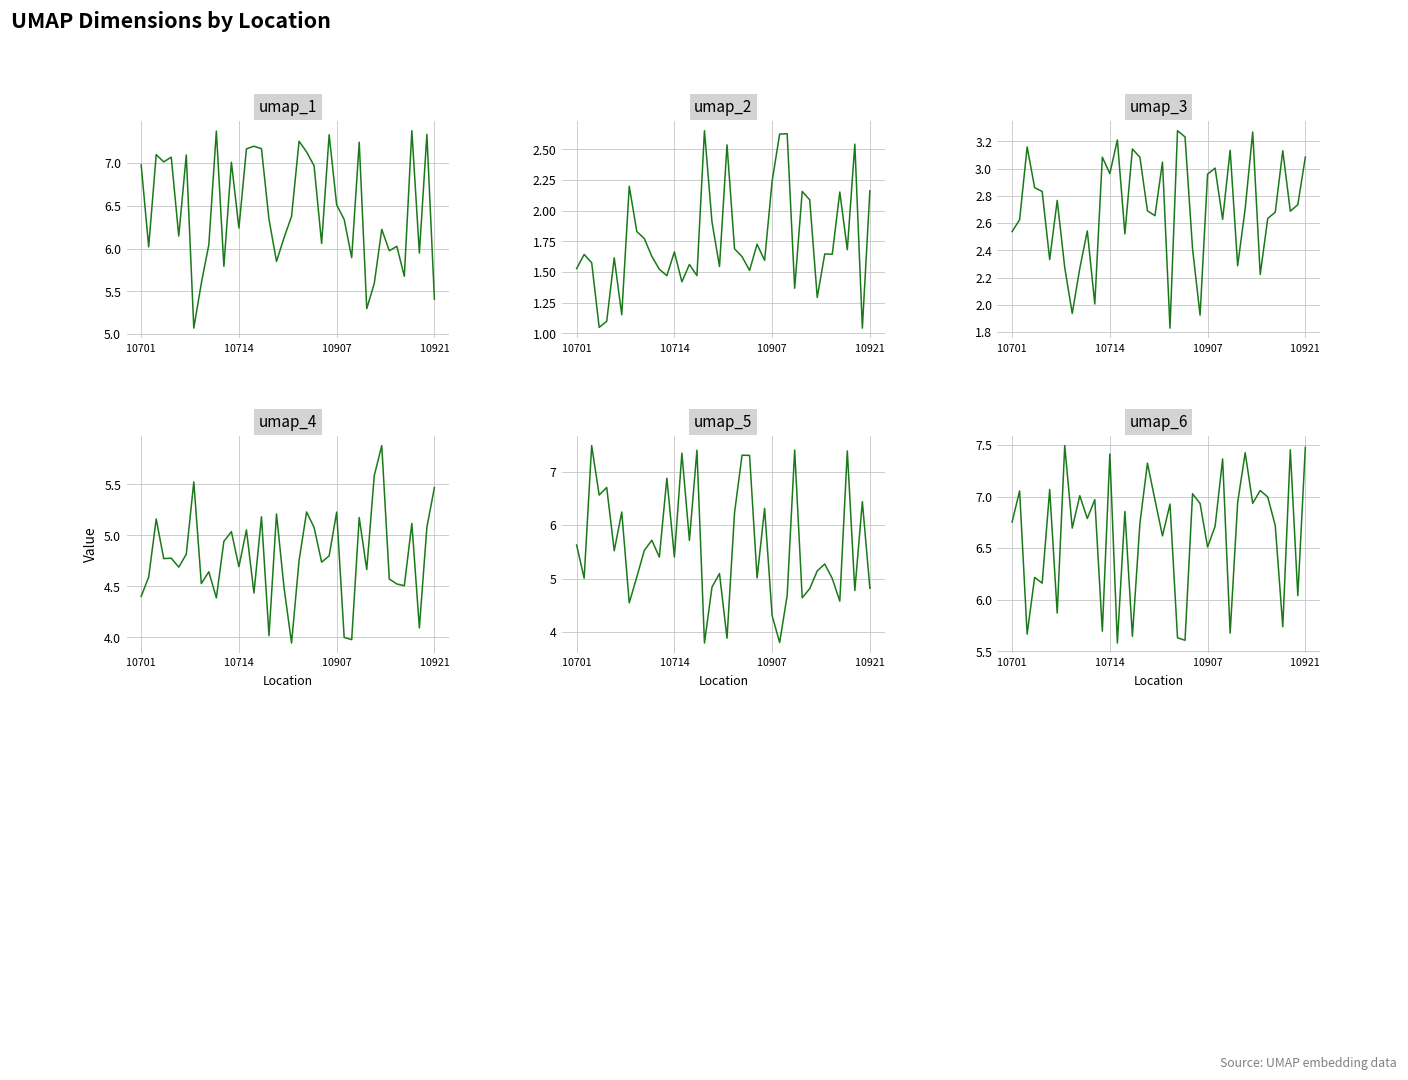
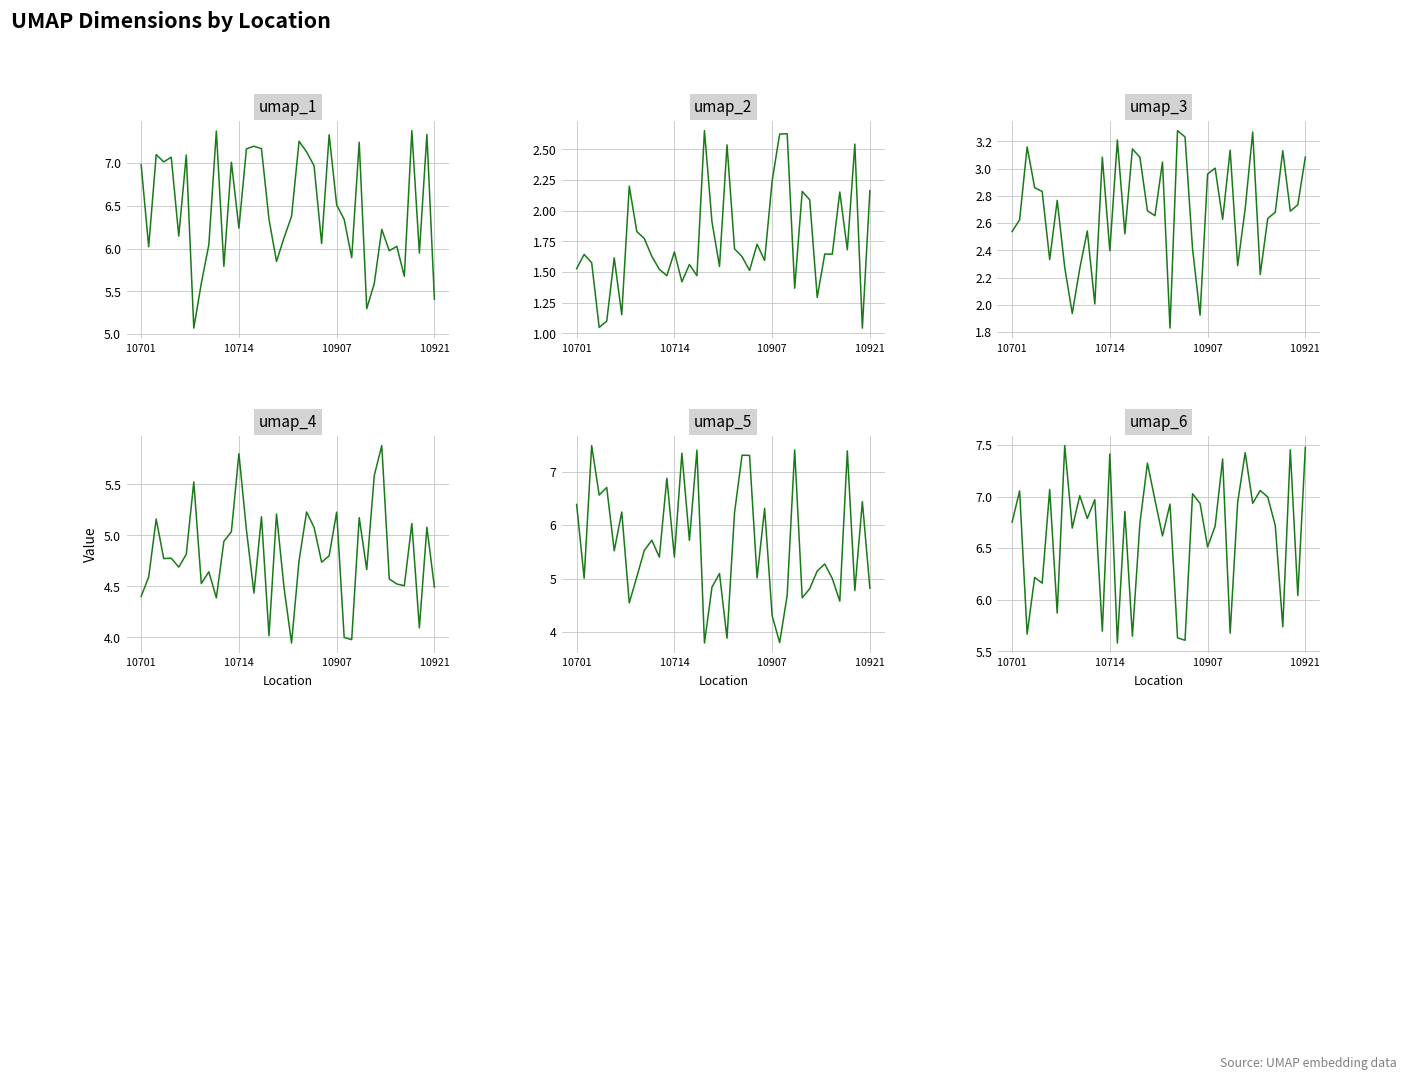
  {
    "umap_1": {
      "10701": 7.0,
      "10714": 6.2,
      "10907": 6.5,
      "10921": 5.4
    },
    "umap_2": {
      "10701": 1.53,
      "10714": 1.66,
      "10907": 2.24,
      "10921": 2.16
    },
    "umap_3": {
      "10701": 2.54,
-     "10714": 2.96,
+     "10714": 2.40,
      "10907": 2.96,
      "10921": 3.09
    },
    "umap_4": {
      "10701": 4.4,
-     "10714": 4.7,
+     "10714": 5.8,
      "10907": 5.2,
-     "10921": 5.5
+     "10921": 4.5
    },
    "umap_5": {
-     "10701": 5.6,
+     "10701": 6.4,
      "10714": 5.4,
      "10907": 4.3,
      "10921": 4.8
    },
    "umap_6": {
      "10701": 6.8,
      "10714": 7.4,
      "10907": 6.5,
      "10921": 7.5
    }
  }
